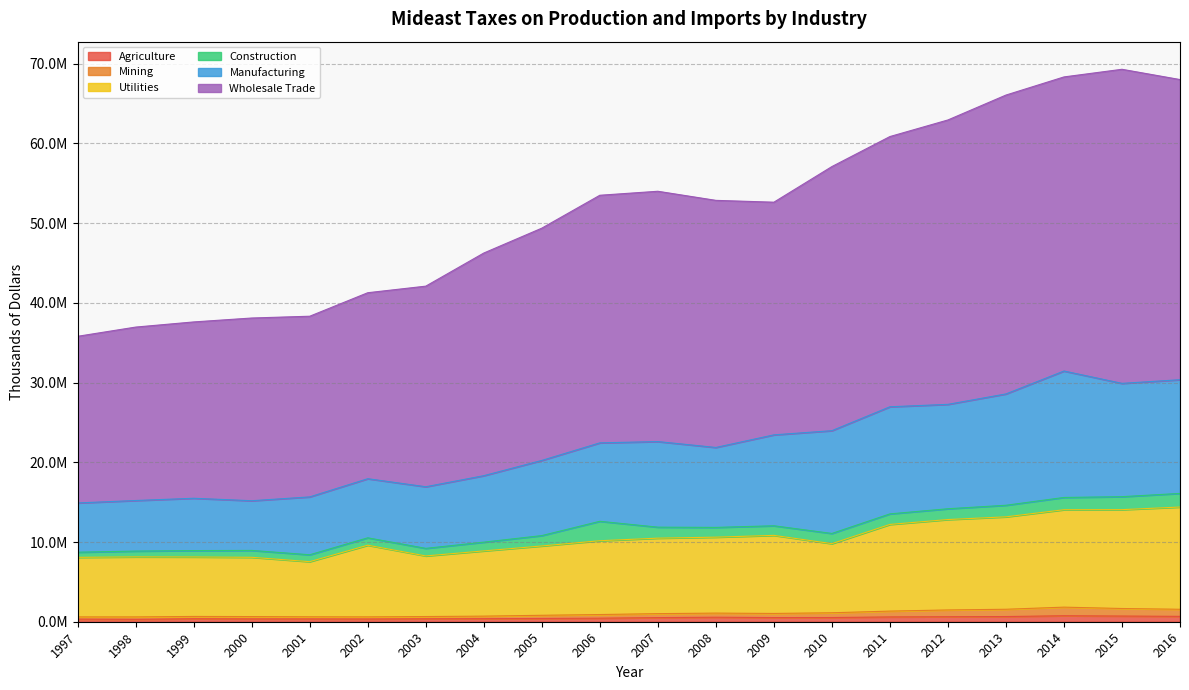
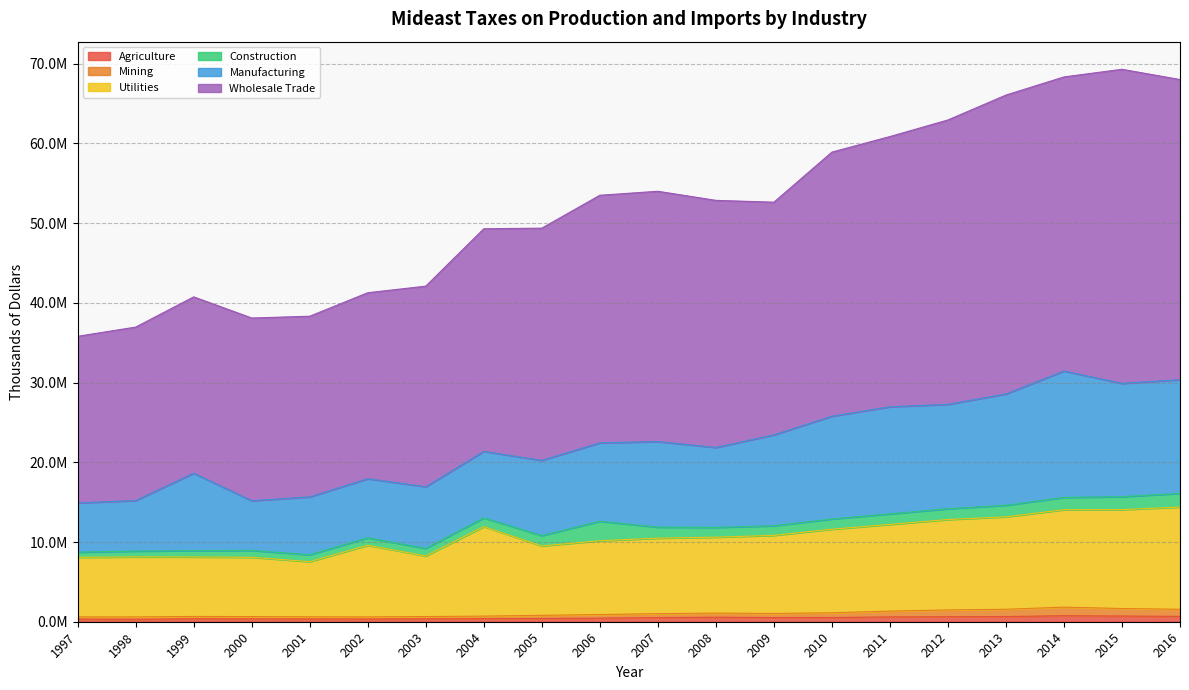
  {
    "Utilities": {
      "1997": 7000000,
      "1998": 8000000,
      "1999": 7000000,
      "2000": 7000000,
      "2001": 7000000,
      "2002": 9000000,
      "2003": 8000000,
-     "2004": 8000000,
+     "2004": 11000000,
      "2005": 9000000,
      "2006": 9000000,
      "2007": 9000000,
      "2008": 10000000,
      "2009": 10000000,
-     "2010": 9000000,
+     "2010": 10000000,
      "2011": 11000000,
      "2012": 11000000,
      "2013": 12000000,
      "2014": 12000000,
      "2015": 12000000,
      "2016": 13000000
    },
    "Construction": {
      "1997": 1000000,
      "1998": 1000000,
      "1999": 1000000,
      "2000": 1000000,
      "2001": 1000000,
      "2002": 1000000,
      "2003": 1000000,
      "2004": 1000000,
      "2005": 1000000,
      "2006": 2000000,
      "2007": 1000000,
      "2008": 1000000,
      "2009": 1000000,
      "2010": 1000000,
      "2011": 1000000,
      "2012": 1000000,
      "2013": 1000000,
      "2014": 2000000,
      "2015": 2000000,
      "2016": 2000000
    },
    "Manufacturing": {
      "1997": 6000000,
      "1998": 6000000,
-     "1999": 7000000,
+     "1999": 10000000,
      "2000": 6000000,
      "2001": 7000000,
      "2002": 7000000,
      "2003": 8000000,
      "2004": 8000000,
      "2005": 9000000,
      "2006": 10000000,
      "2007": 11000000,
      "2008": 10000000,
      "2009": 11000000,
      "2010": 13000000,
      "2011": 13000000,
      "2012": 13000000,
      "2013": 14000000,
      "2014": 16000000,
      "2015": 14000000,
      "2016": 14000000
    },
    "Wholesale Trade": {
      "1997": 21000000,
      "1998": 22000000,
      "1999": 22000000,
      "2000": 23000000,
      "2001": 23000000,
      "2002": 23000000,
      "2003": 25000000,
      "2004": 28000000,
      "2005": 29000000,
      "2006": 31000000,
      "2007": 31000000,
      "2008": 31000000,
      "2009": 29000000,
      "2010": 33000000,
      "2011": 34000000,
      "2012": 36000000,
      "2013": 37000000,
      "2014": 37000000,
      "2015": 39000000,
      "2016": 38000000
    }
  }
